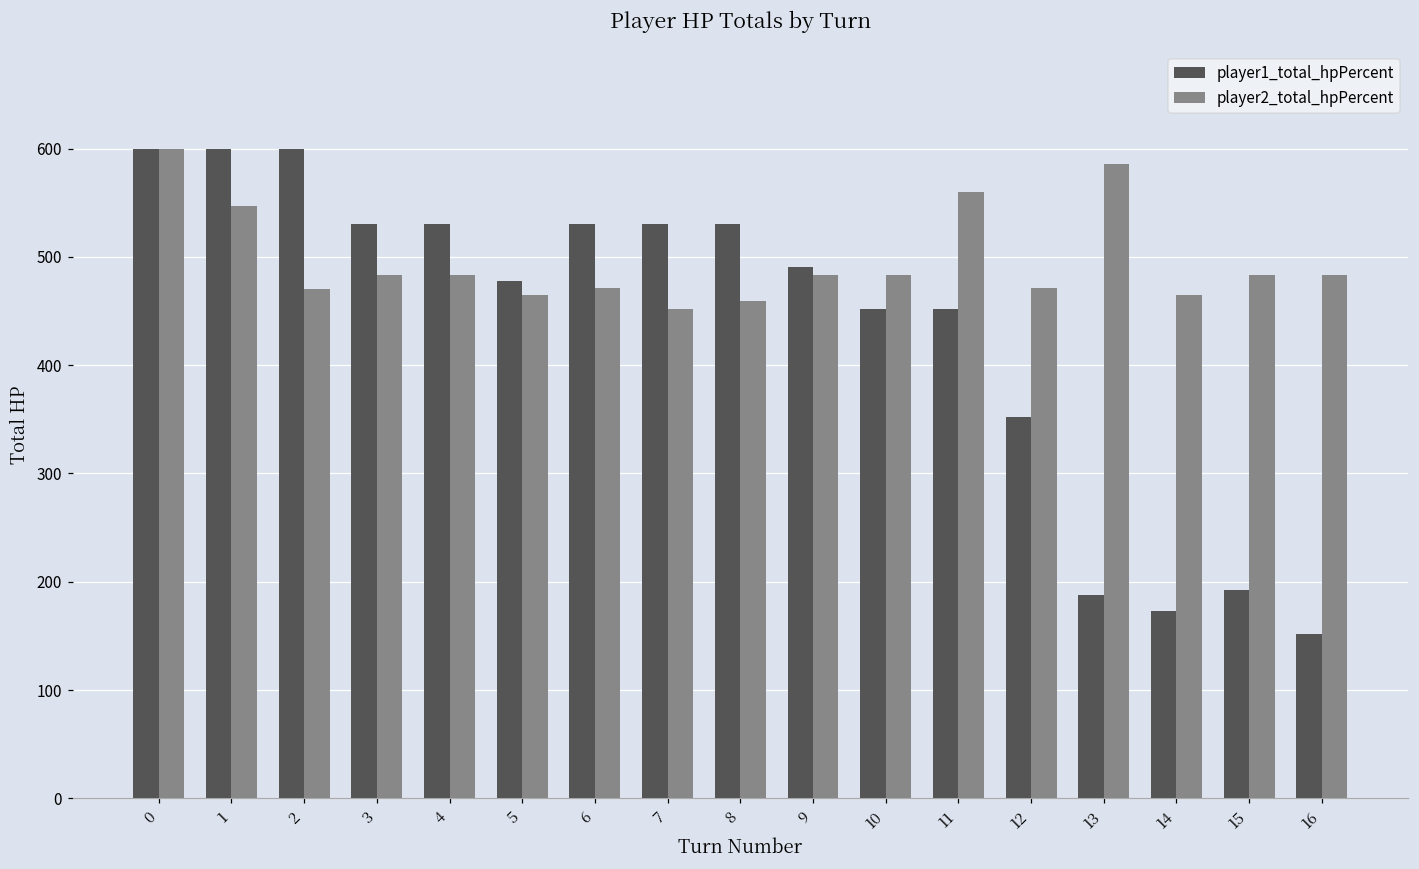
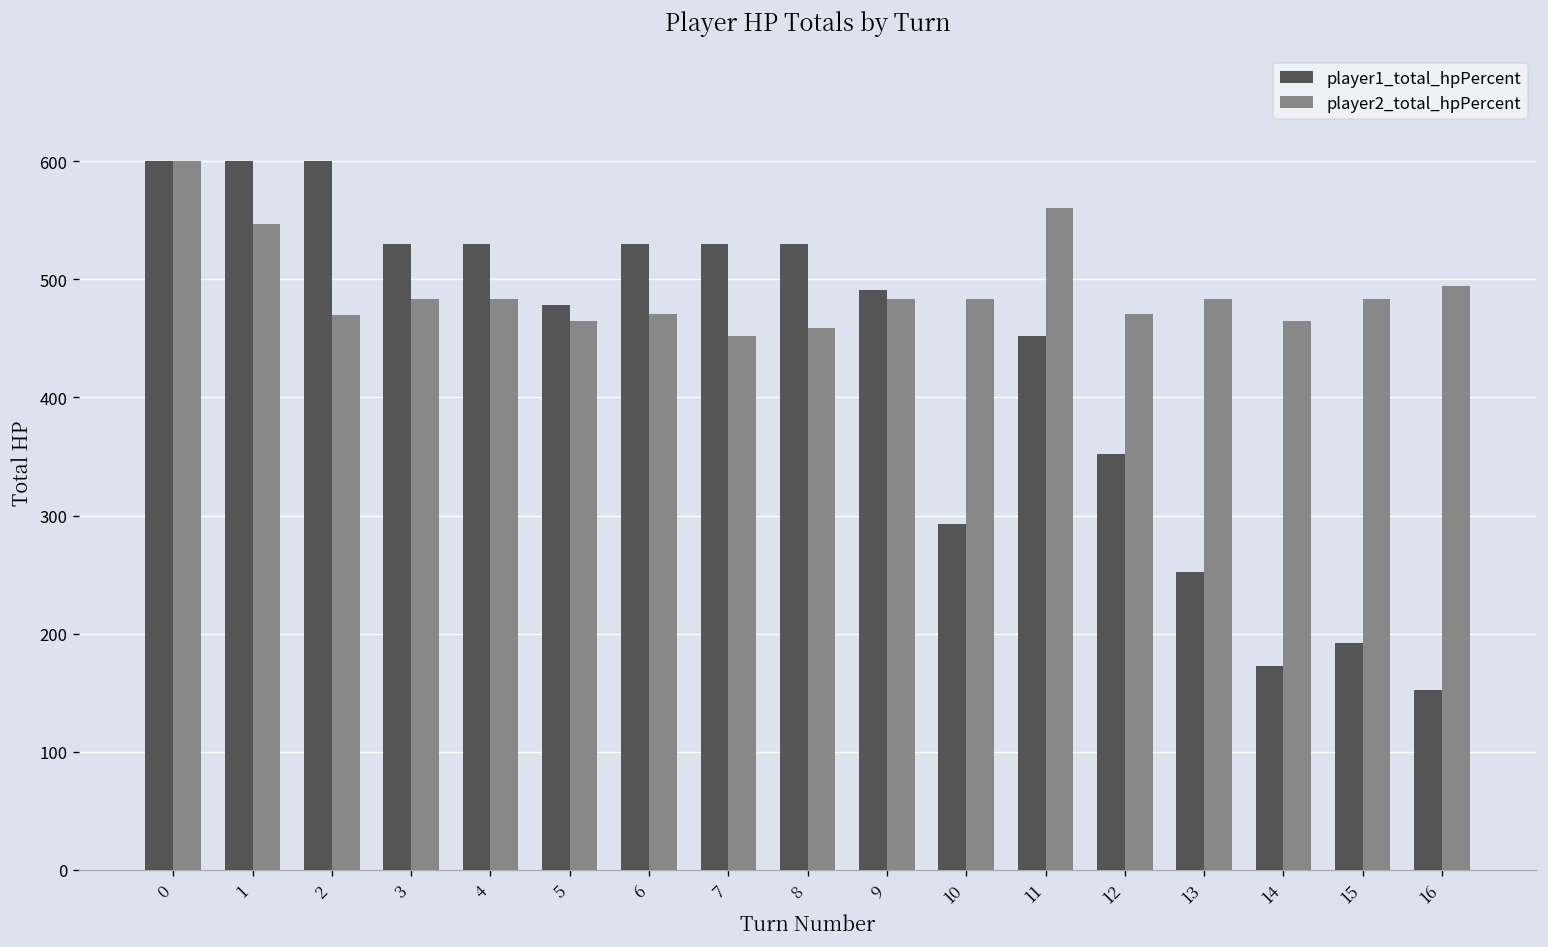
  {
    "player1_total_hpPercent": {
      "0": 600,
      "1": 600,
      "2": 600,
      "3": 530,
      "4": 530,
      "5": 480,
      "6": 530,
      "7": 530,
      "8": 530,
      "9": 490,
-     "10": 450,
+     "10": 290,
      "11": 450,
      "12": 350,
-     "13": 190,
+     "13": 250,
      "14": 170,
      "15": 190,
      "16": 150
    },
    "player2_total_hpPercent": {
      "0": 600,
      "1": 550,
      "2": 470,
      "3": 480,
      "4": 480,
      "5": 470,
      "6": 470,
      "7": 450,
      "8": 460,
      "9": 480,
      "10": 480,
      "11": 560,
      "12": 470,
-     "13": 590,
+     "13": 480,
      "14": 470,
      "15": 480,
-     "16": 480
+     "16": 490
    }
  }
